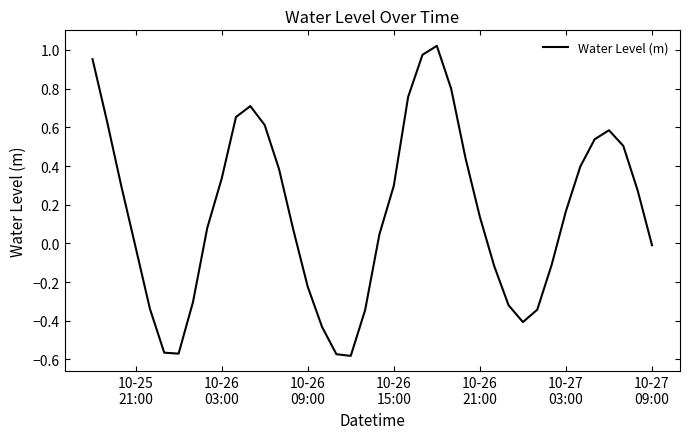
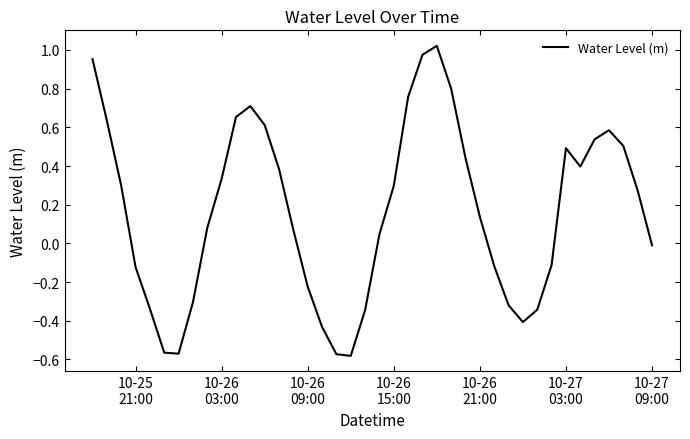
  {
-   "10-25 21:00": -0.02,
+   "10-25 21:00": -0.12,
    "10-26 03:00": 0.33,
    "10-26 09:00": -0.22,
    "10-26 15:00": 0.30,
    "10-26 21:00": 0.14,
-   "10-27 03:00": 0.17,
+   "10-27 03:00": 0.49,
    "10-27 09:00": -0.01
  }
